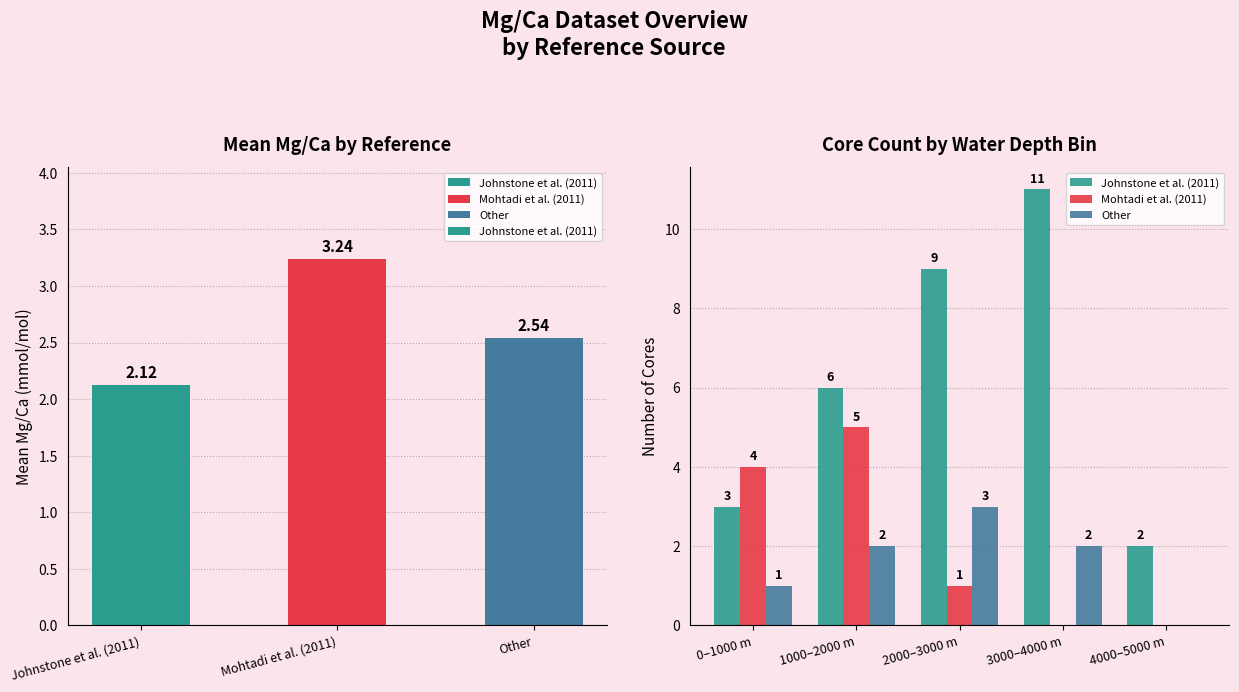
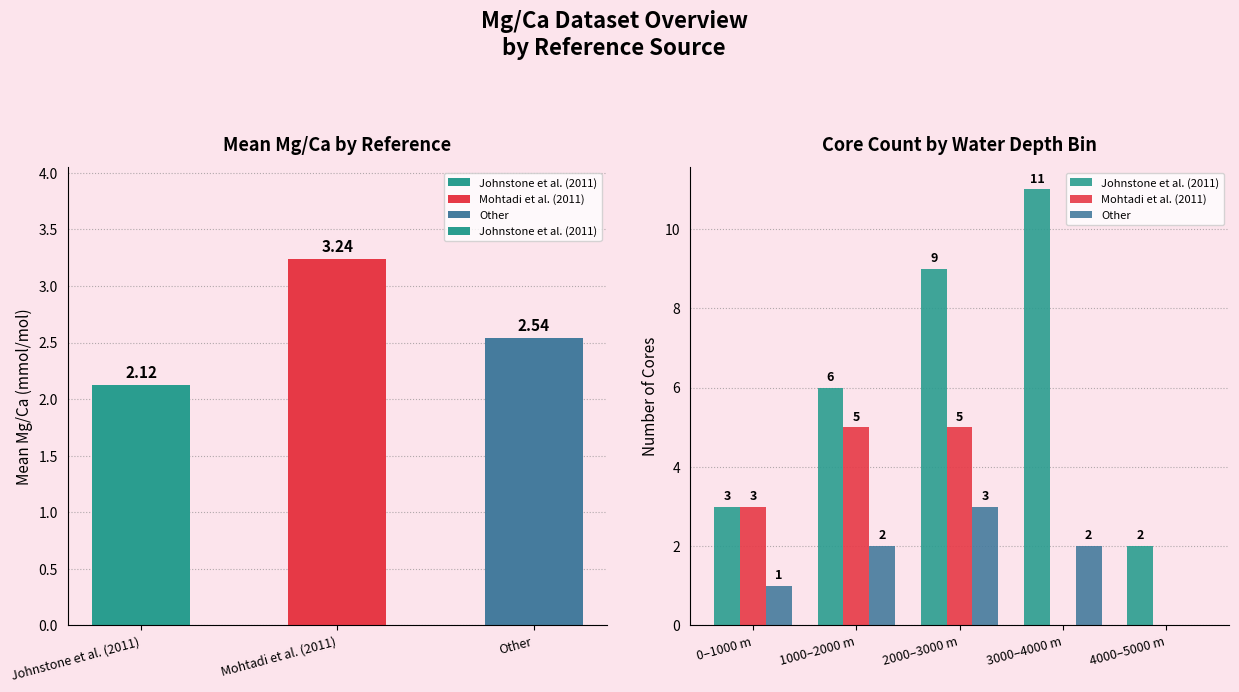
  {
    "Mean Mg/Ca by Reference": {
      "Johnstone et al. (2011)": 2.12,
      "Mohtadi et al. (2011)": 3.24,
      "Other": 2.54
    },
    "Core Count by Water Depth Bin": {
      "Mohtadi et al. (2011)": {
-       "0–1000 m": 4,
+       "0–1000 m": 3,
        "1000–2000 m": 5,
-       "2000–3000 m": 1
+       "2000–3000 m": 5
      }
    }
  }
